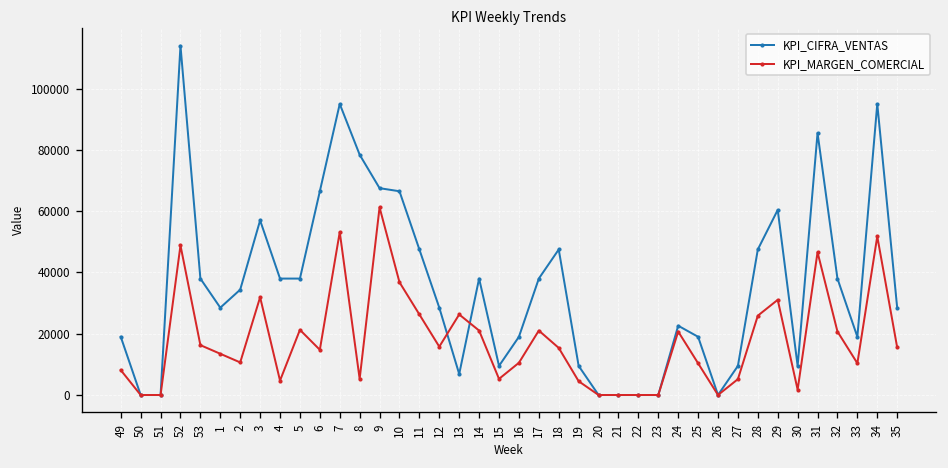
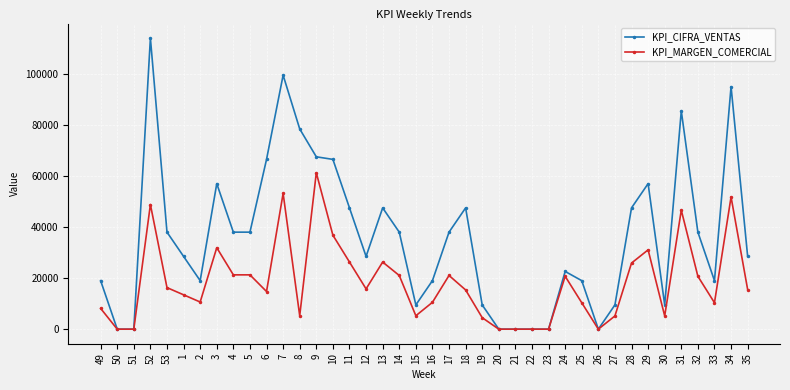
  {
    "KPI_CIFRA_VENTAS": {
      "49": 19000,
      "52": 114000,
      "53": 38000,
      "1": 29000,
-     "2": 34000,
+     "2": 19000,
      "3": 57000,
      "4": 38000,
      "5": 38000,
      "6": 67000,
-     "7": 95000,
+     "7": 99000,
      "8": 78000,
      "9": 68000,
      "10": 67000,
      "11": 48000,
      "12": 29000,
-     "13": 7000,
+     "13": 48000,
      "14": 38000,
      "15": 10000,
      "16": 19000,
      "17": 38000,
      "18": 48000,
      "19": 10000,
      "24": 23000,
      "25": 19000,
      "27": 10000,
      "28": 48000,
-     "29": 60000,
+     "29": 57000,
      "30": 10000,
      "31": 86000,
      "32": 38000,
      "33": 19000,
      "34": 95000,
      "35": 29000
    },
    "KPI_MARGEN_COMERCIAL": {
      "49": 8000,
      "52": 49000,
      "53": 16000,
      "1": 13000,
      "2": 11000,
      "3": 32000,
-     "4": 5000,
+     "4": 21000,
      "5": 21000,
      "6": 15000,
      "7": 53000,
      "8": 5000,
      "9": 61000,
      "10": 37000,
      "11": 26000,
      "12": 16000,
      "13": 26000,
      "14": 21000,
      "15": 5000,
      "16": 11000,
      "17": 21000,
      "18": 15000,
      "19": 5000,
      "24": 21000,
      "25": 10000,
      "27": 5000,
      "28": 26000,
      "29": 31000,
-     "30": 2000,
+     "30": 5000,
      "31": 47000,
      "32": 21000,
      "33": 10000,
      "34": 52000,
      "35": 16000
    }
  }
